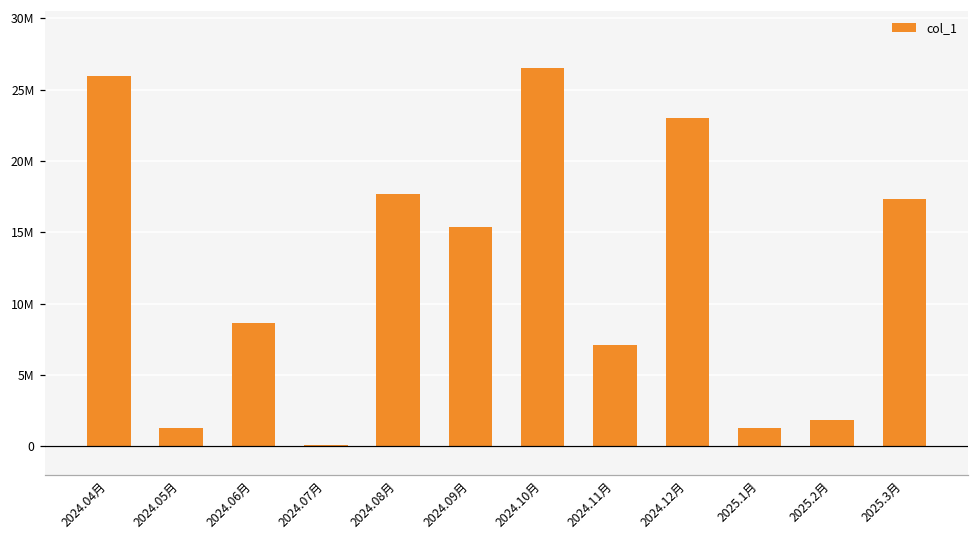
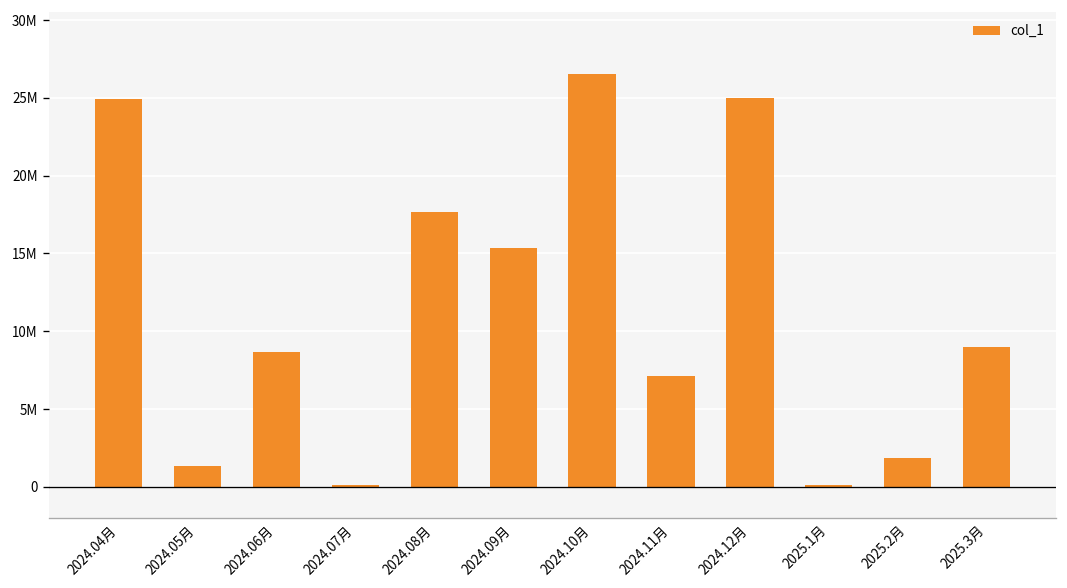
  {
-   "2024.04月": 25900000,
+   "2024.04月": 24900000,
    "2024.05月": 1300000,
    "2024.06月": 8700000,
    "2024.08月": 17700000,
    "2024.09月": 15400000,
    "2024.10月": 26500000,
    "2024.11月": 7100000,
-   "2024.12月": 23000000,
-   "2025.1月": 1300000,
+   "2024.12月": 25000000,
+   "2025.1月": 100000,
    "2025.2月": 1800000,
-   "2025.3月": 17300000
+   "2025.3月": 9000000
  }
